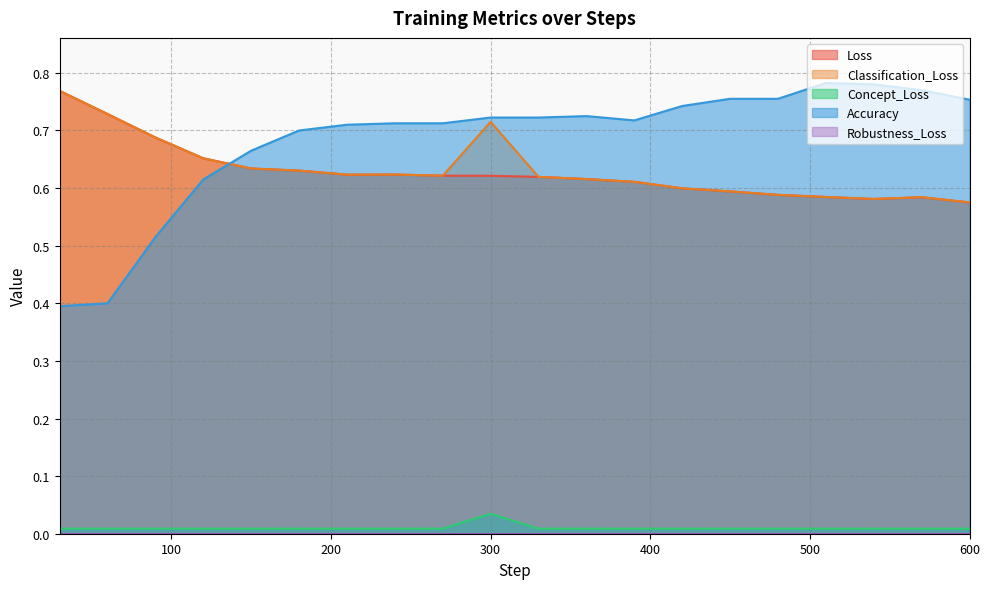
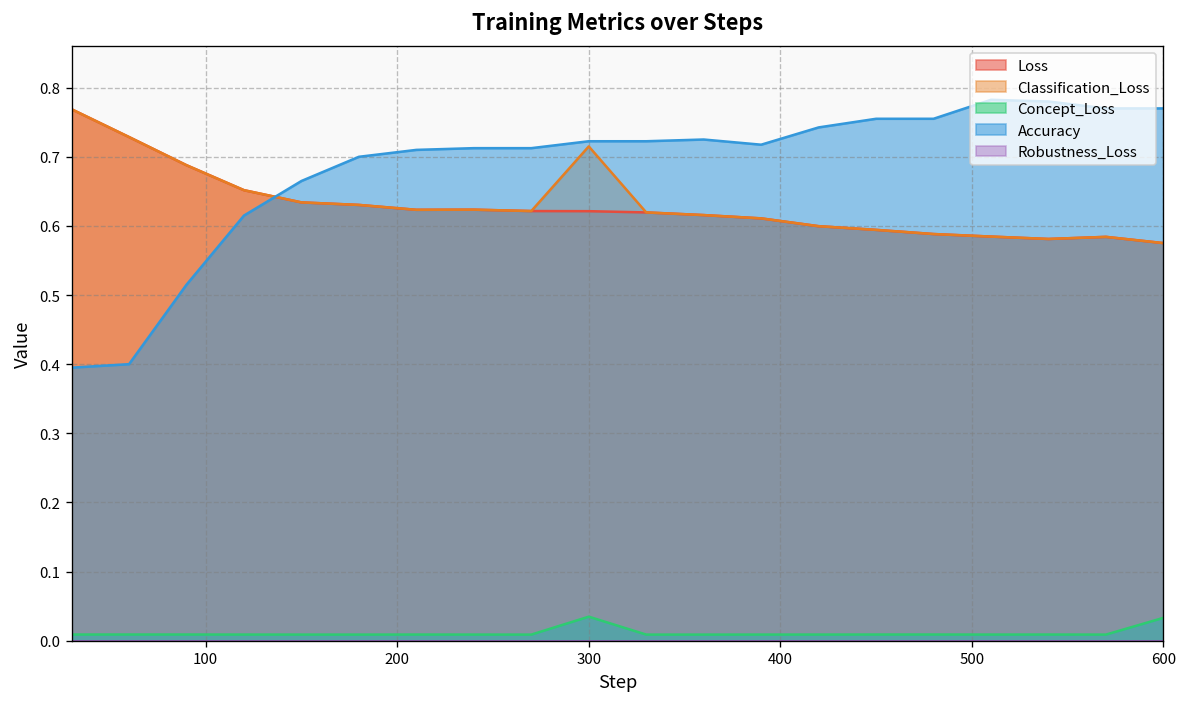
  {
    "Concept_Loss": {
      "300": 0.03,
-     "600": 0.01
+     "600": 0.03
    },
    "Accuracy": {
      "300": 0.72,
-     "600": 0.75
+     "600": 0.77
    },
    "Robustness_Loss": {
      "300": 0.00,
      "600": 0.00
    }
  }
